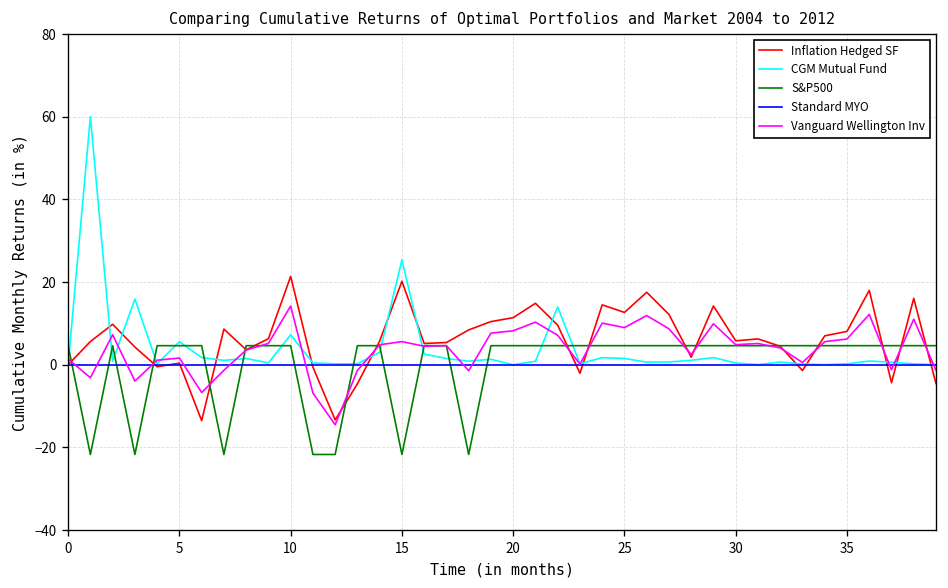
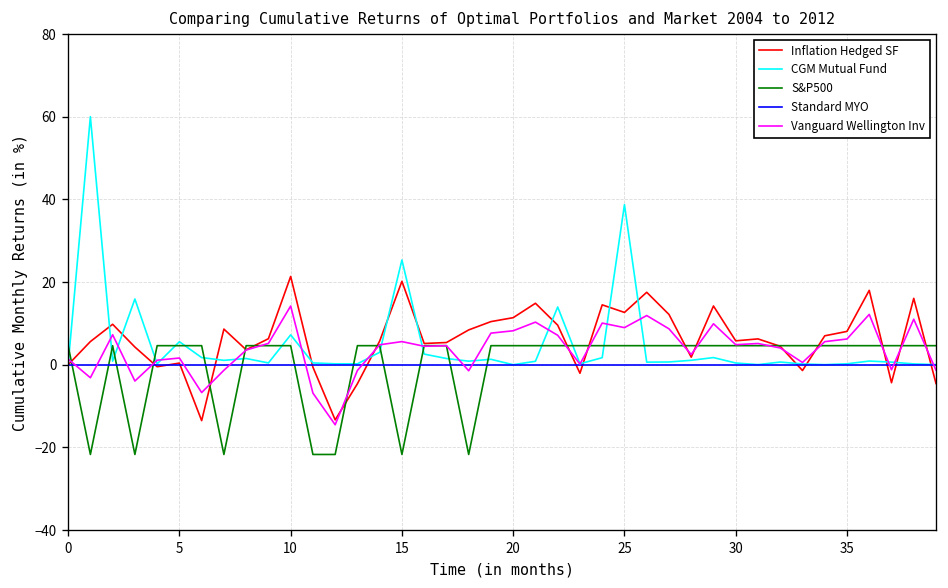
  {
    "Inflation Hedged SF": {
      "10": 21,
      "15": 20,
      "20": 11,
      "25": 13,
      "30": 6,
      "35": 8
    },
    "CGM Mutual Fund": {
      "5": 6,
      "10": 7,
      "15": 25,
-     "25": 2
+     "25": 39
    },
    "S&P500": {
      "0": 5,
      "5": 5,
      "10": 5,
      "15": -22,
      "20": 5,
      "25": 5,
      "35": 5
    },
    "Standard MYO": {
      "10": 0,
      "15": 0,
      "25": 0
    },
    "Vanguard Wellington Inv": {
      "0": 1,
      "5": 2,
      "10": 14,
      "15": 6,
      "20": 8,
      "25": 9,
      "35": 6
    }
  }
